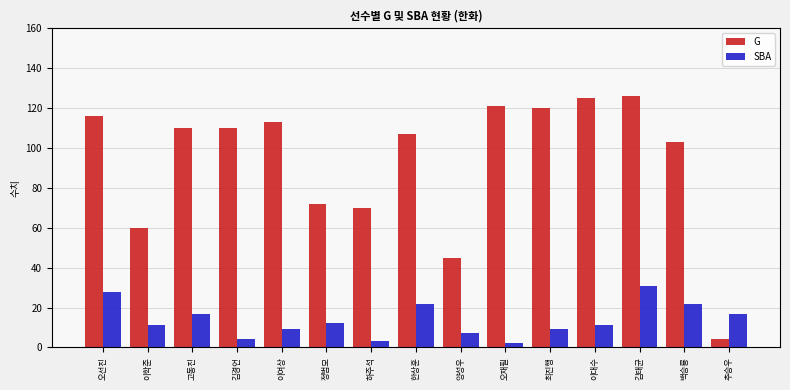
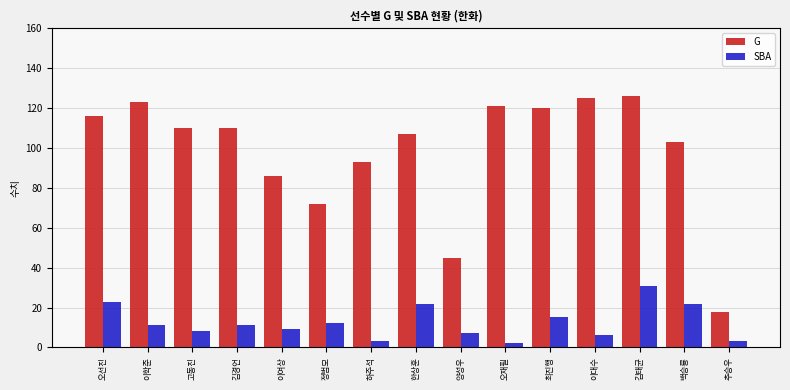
  {
    "G": {
      "오선진": 116,
-     "이학준": 60,
+     "이학준": 123,
      "고동진": 110,
      "김경언": 110,
-     "이여상": 113,
+     "이여상": 86,
      "정범모": 72,
-     "하주석": 70,
+     "하주석": 93,
      "한상훈": 107,
      "양성우": 45,
      "오재필": 121,
      "최진행": 120,
      "이대수": 125,
      "김태균": 126,
      "백승룡": 103,
-     "추승우": 4
+     "추승우": 18
    },
    "SBA": {
-     "오선진": 28,
+     "오선진": 23,
      "이학준": 11,
-     "고동진": 17,
-     "김경언": 4,
+     "고동진": 8,
+     "김경언": 11,
      "이여상": 9,
      "정범모": 12,
      "하주석": 3,
      "한상훈": 22,
      "양성우": 7,
      "오재필": 2,
-     "최진행": 9,
-     "이대수": 11,
+     "최진행": 15,
+     "이대수": 6,
      "김태균": 31,
      "백승룡": 22,
-     "추승우": 17
+     "추승우": 3
    }
  }
